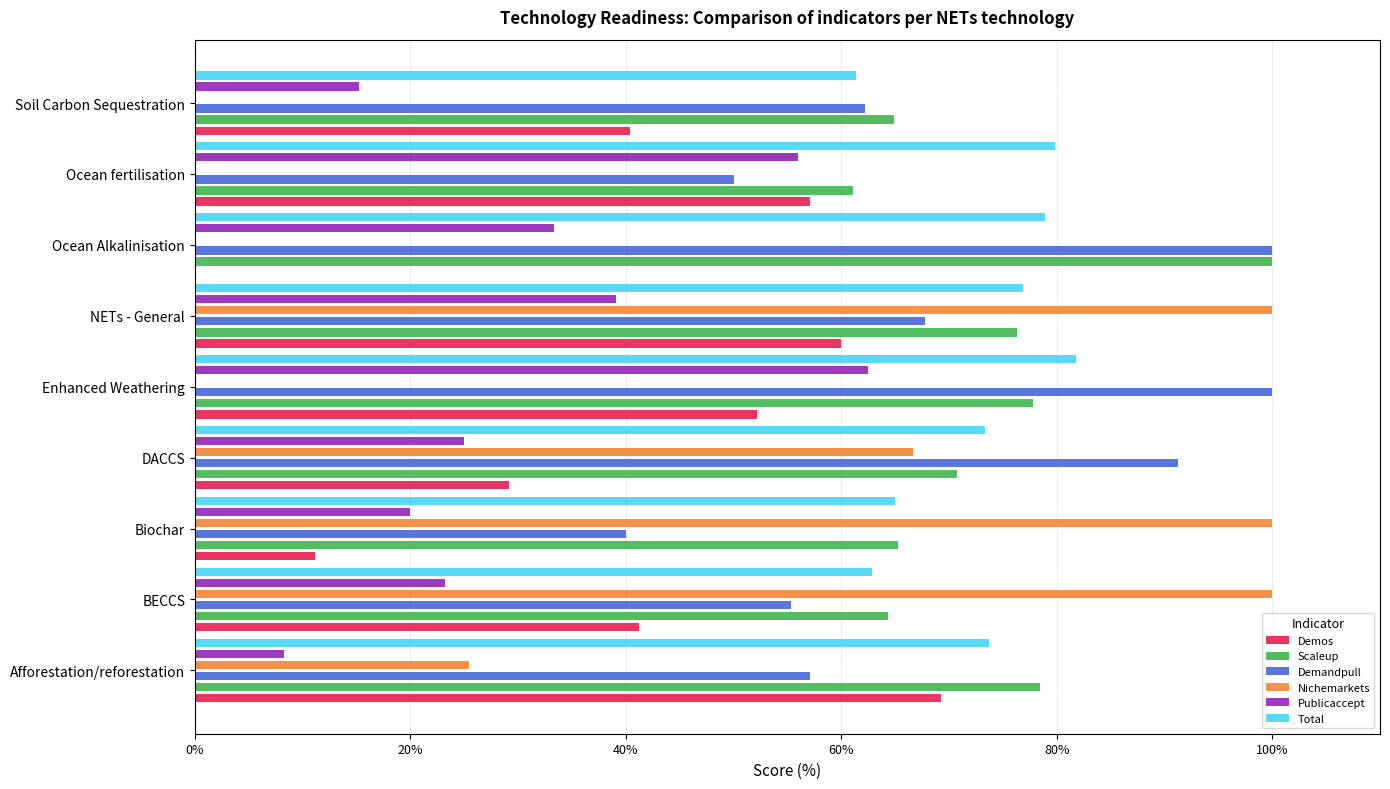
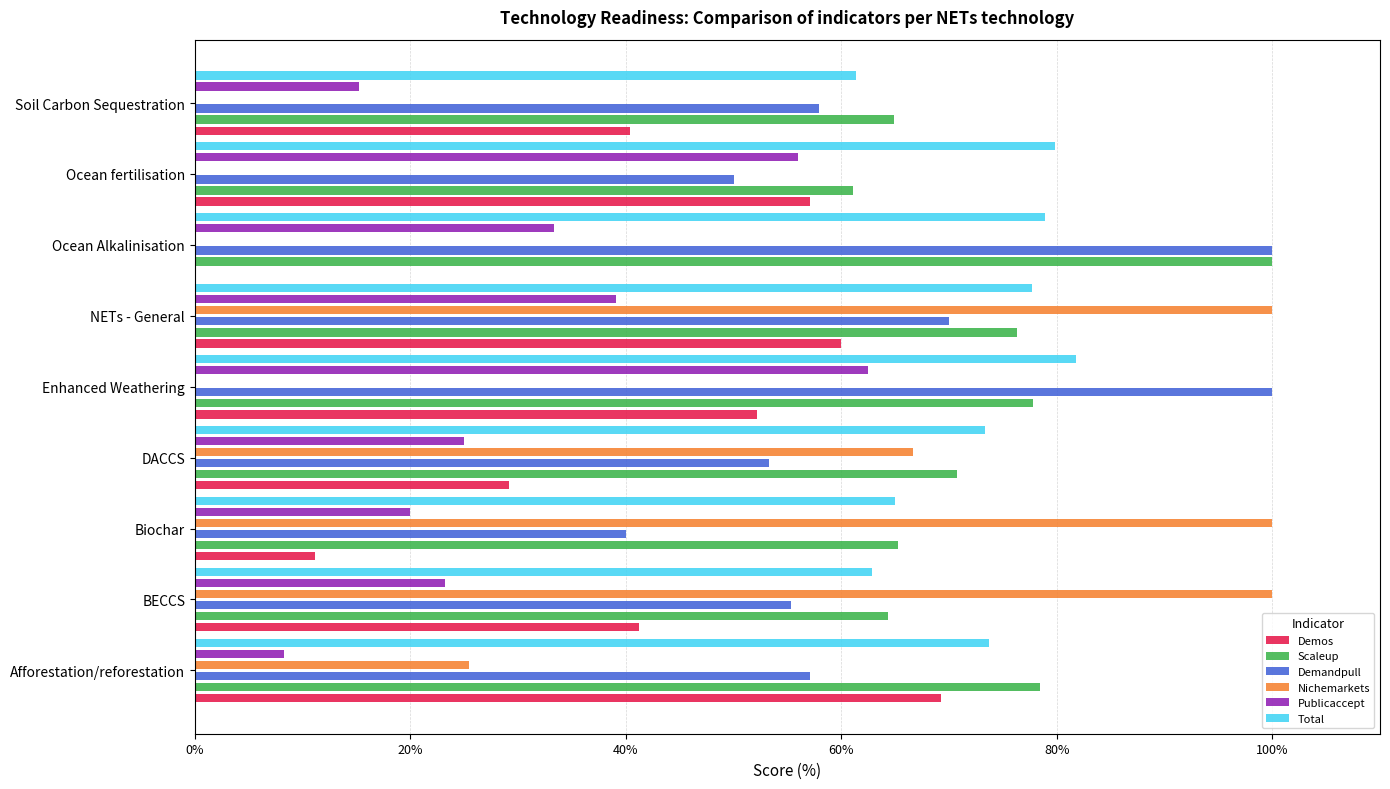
  {
    "Demos": {
      "Soil Carbon Sequestration": "40.4%",
      "Ocean fertilisation": "57.1%",
      "Ocean Alkalinisation": "0.0%",
      "NETs - General": "60.0%",
      "Enhanced Weathering": "52.2%",
      "DACCS": "29.2%",
      "Biochar": "11.1%",
      "BECCS": "41.2%",
      "Afforestation/reforestation": "69.2%"
    },
    "Scaleup": {
      "Soil Carbon Sequestration": "64.9%",
      "Ocean fertilisation": "61.1%",
      "Ocean Alkalinisation": "100.0%",
      "NETs - General": "76.3%",
      "Enhanced Weathering": "77.8%",
      "DACCS": "70.7%",
      "Biochar": "65.2%",
      "BECCS": "64.3%",
      "Afforestation/reforestation": "78.5%"
    },
    "Demandpull": {
-     "Soil Carbon Sequestration": "62.2%",
+     "Soil Carbon Sequestration": "57.9%",
      "Ocean fertilisation": "50.0%",
      "Ocean Alkalinisation": "100.0%",
-     "NETs - General": "67.7%",
+     "NETs - General": "70.0%",
      "Enhanced Weathering": "100.0%",
-     "DACCS": "91.2%",
+     "DACCS": "53.3%",
      "Biochar": "40.0%",
      "BECCS": "55.4%",
      "Afforestation/reforestation": "57.1%"
    },
    "Nichemarkets": {
      "Soil Carbon Sequestration": "0.0%",
      "Ocean fertilisation": "0.0%",
      "Ocean Alkalinisation": "0.0%",
      "NETs - General": "100.0%",
      "Enhanced Weathering": "0.0%",
      "DACCS": "66.7%",
      "Biochar": "100.0%",
      "BECCS": "100.0%",
      "Afforestation/reforestation": "25.5%"
    },
    "Publicaccept": {
      "Soil Carbon Sequestration": "15.3%",
      "Ocean fertilisation": "56.0%",
      "Ocean Alkalinisation": "33.3%",
      "NETs - General": "39.1%",
      "Enhanced Weathering": "62.5%",
      "DACCS": "25.0%",
      "Biochar": "20.0%",
      "BECCS": "23.3%",
      "Afforestation/reforestation": "8.2%"
    },
    "Total": {
      "Soil Carbon Sequestration": "61.3%",
      "Ocean fertilisation": "79.9%",
      "Ocean Alkalinisation": "79.0%",
-     "NETs - General": "76.9%",
+     "NETs - General": "77.7%",
      "Enhanced Weathering": "81.8%",
      "DACCS": "73.3%",
      "Biochar": "65.0%",
      "BECCS": "62.9%",
      "Afforestation/reforestation": "73.7%"
    }
  }
